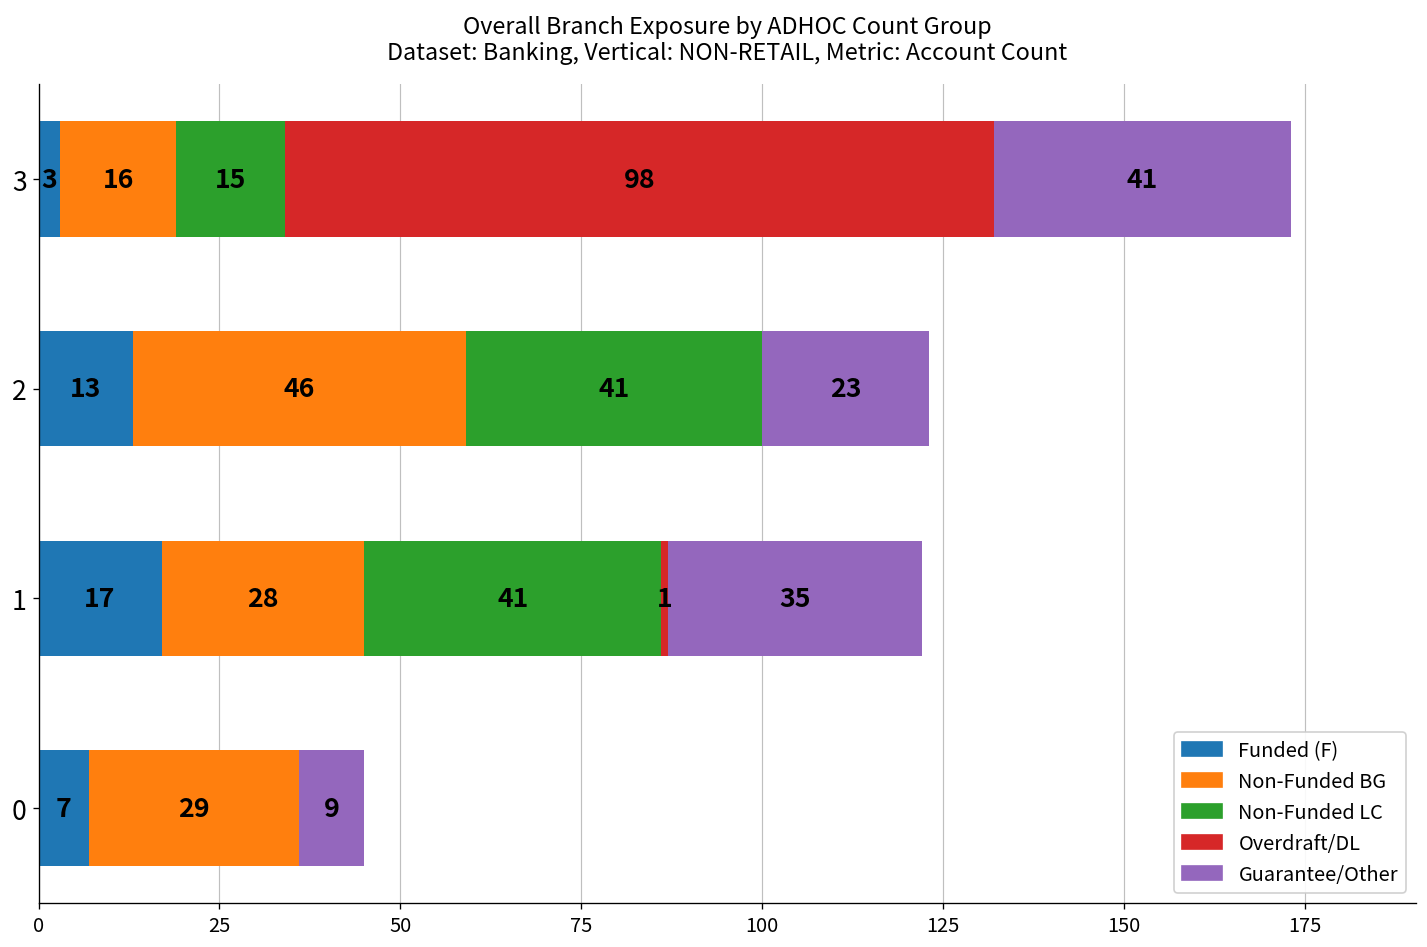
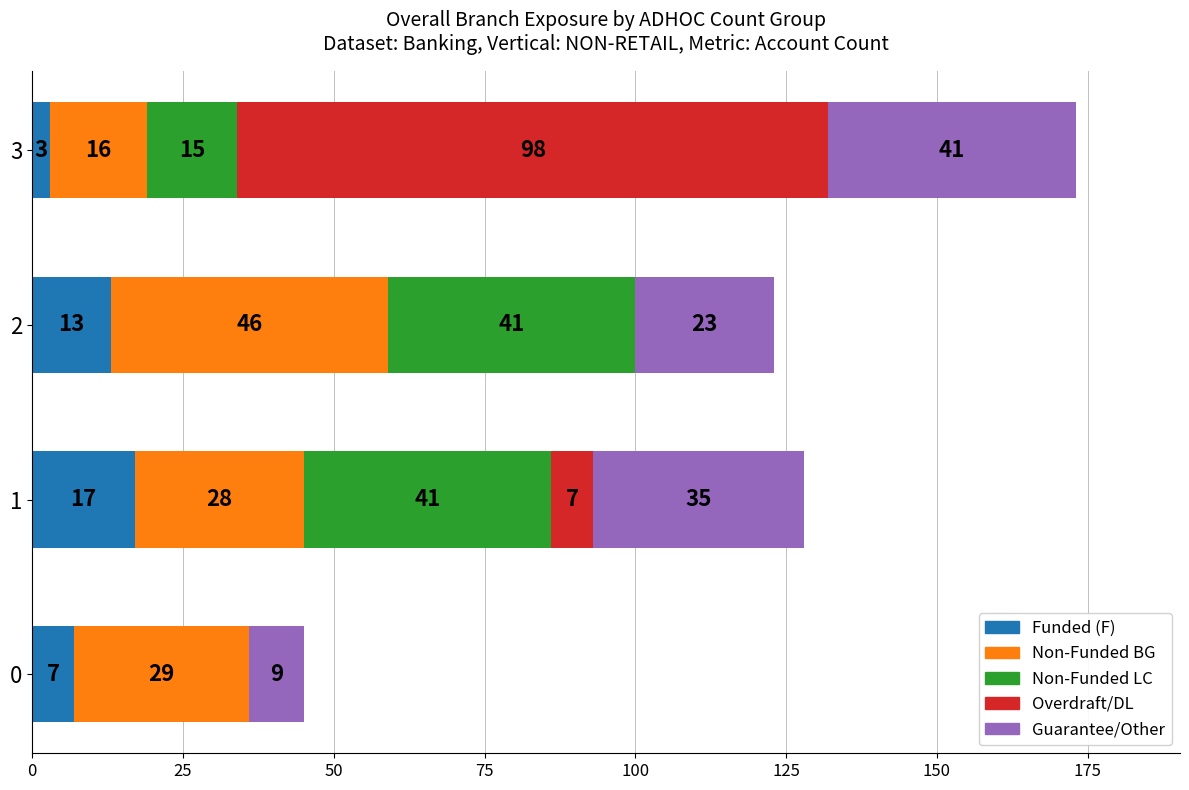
  {
    "Funded (F)": {
      "3": 3,
      "2": 13,
      "1": 17,
      "0": 7
    },
    "Non-Funded BG": {
      "3": 16,
      "2": 46,
      "1": 28,
      "0": 29
    },
    "Non-Funded LC": {
      "3": 15,
      "2": 41,
      "1": 41
    },
    "Overdraft/DL": {
      "3": 98,
-     "1": 1
+     "1": 7
    },
    "Guarantee/Other": {
      "3": 41,
      "2": 23,
      "1": 35,
      "0": 9
    }
  }
